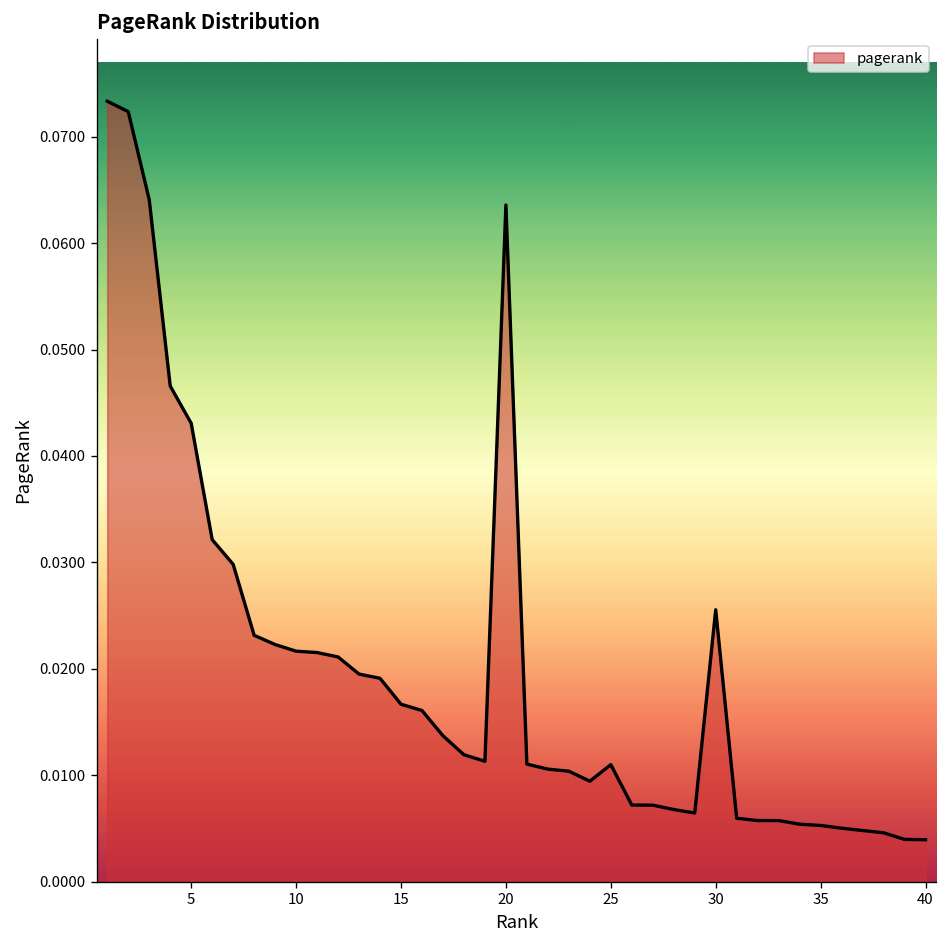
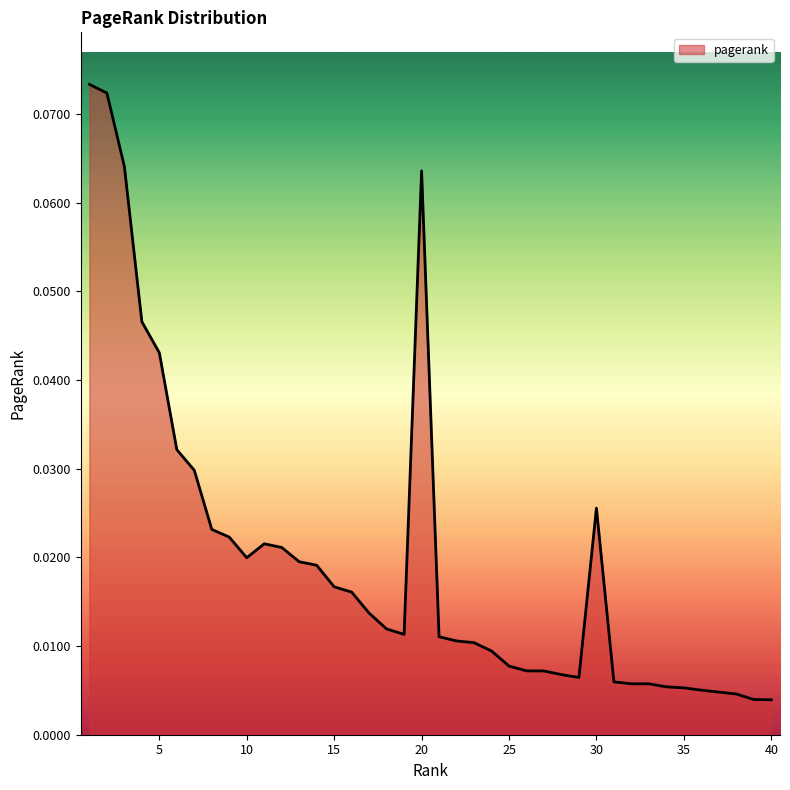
  {
    "5": 0.043,
-   "10": 0.022,
+   "10": 0.020,
    "15": 0.017,
    "20": 0.064,
-   "25": 0.011,
+   "25": 0.008,
    "30": 0.026,
    "35": 0.005,
    "40": 0.004
  }
